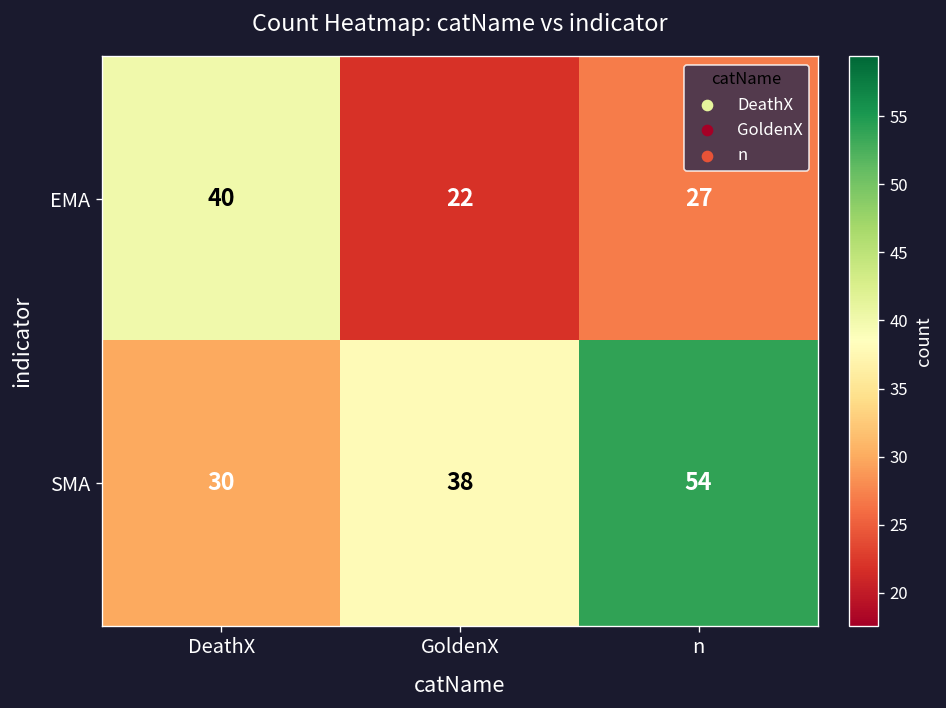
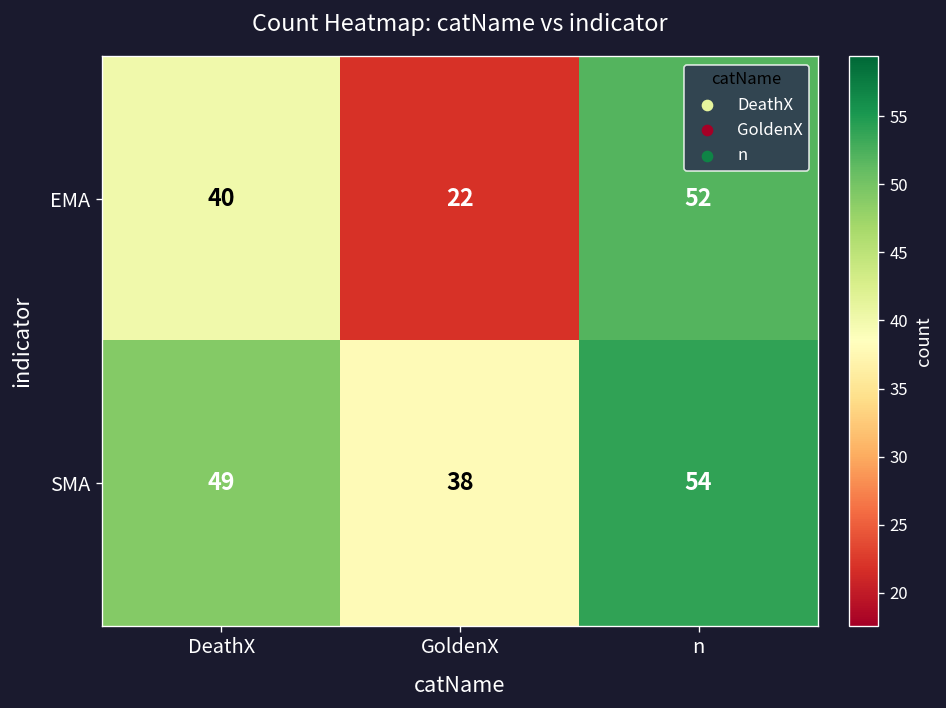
  {
    "EMA": {
      "DeathX": 40,
      "GoldenX": 22,
-     "n": 27
+     "n": 52
    },
    "SMA": {
-     "DeathX": 30,
+     "DeathX": 49,
      "GoldenX": 38,
      "n": 54
    }
  }
